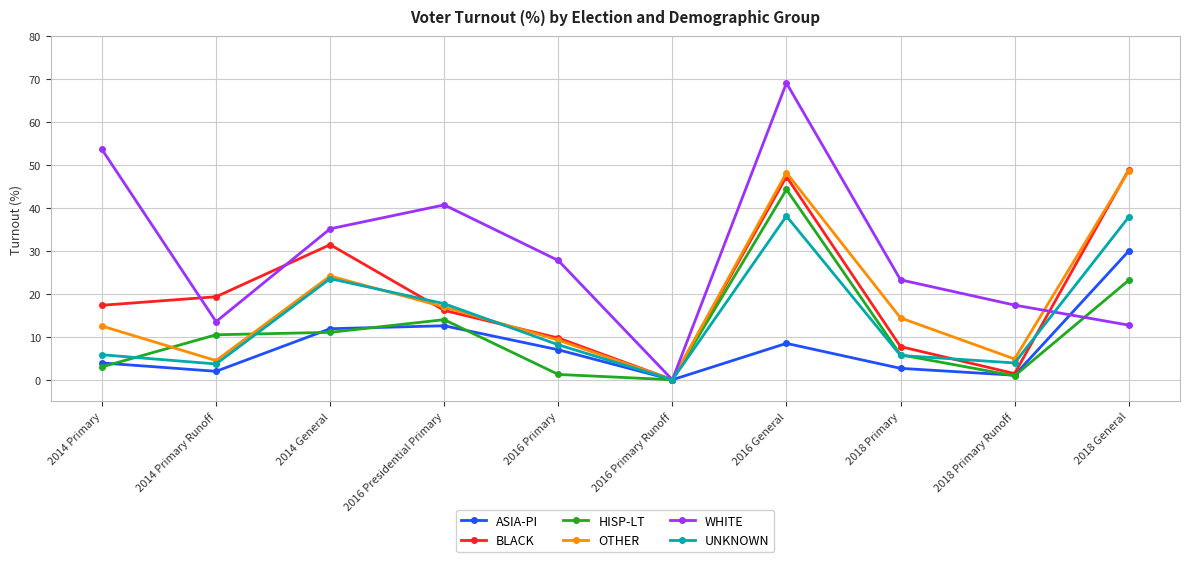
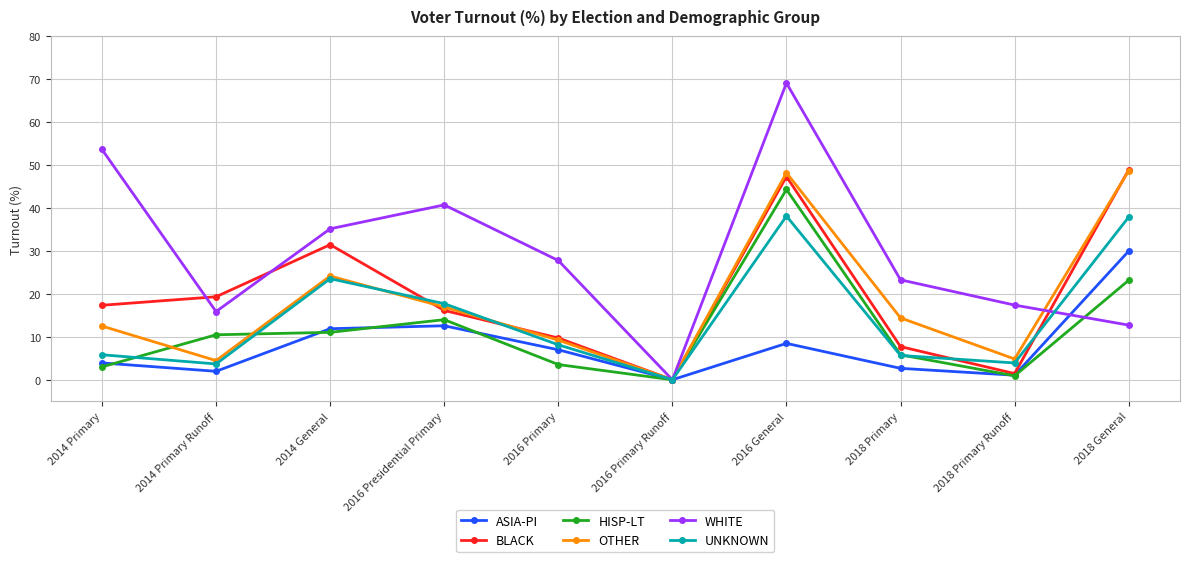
  {
    "ASIA-PI": {
      "2014 Primary": 4,
      "2014 Primary Runoff": 2,
      "2014 General": 12,
      "2016 Presidential Primary": 13,
      "2016 Primary": 7,
      "2016 General": 8,
      "2018 Primary": 3,
      "2018 General": 30
    },
    "BLACK": {
      "2014 Primary": 17,
      "2014 Primary Runoff": 19,
      "2014 General": 31,
      "2016 Presidential Primary": 16,
      "2016 General": 47,
      "2018 Primary": 8
    },
    "HISP-LT": {
      "2014 Primary": 3,
      "2014 Primary Runoff": 10,
      "2014 General": 11,
      "2016 Presidential Primary": 14,
-     "2016 Primary": 1,
+     "2016 Primary": 4,
      "2016 General": 44,
      "2018 General": 23
    },
    "OTHER": {
      "2014 Primary": 13,
      "2014 Primary Runoff": 4,
      "2014 General": 24,
      "2016 Presidential Primary": 17,
      "2016 General": 48,
      "2018 Primary": 14,
      "2018 Primary Runoff": 5
    },
    "WHITE": {
      "2014 Primary": 54,
-     "2014 Primary Runoff": 14,
+     "2014 Primary Runoff": 16,
      "2014 General": 35,
      "2016 Presidential Primary": 41,
      "2016 Primary": 28,
      "2016 General": 69,
      "2018 Primary": 23,
      "2018 Primary Runoff": 17,
      "2018 General": 13
    },
    "UNKNOWN": {
      "2014 Primary": 6,
      "2014 Primary Runoff": 4,
      "2014 General": 24,
      "2016 Presidential Primary": 18,
      "2016 Primary": 8,
      "2016 General": 38,
      "2018 Primary Runoff": 4,
      "2018 General": 38
    }
  }
